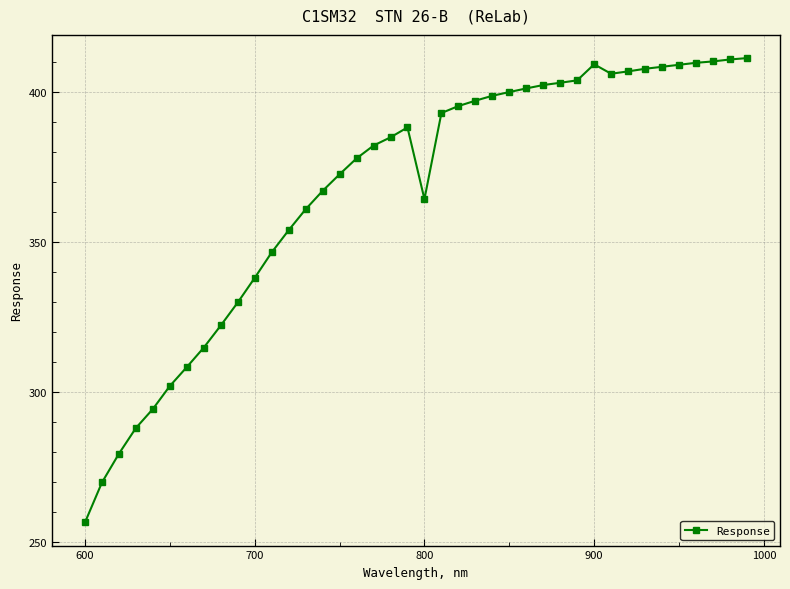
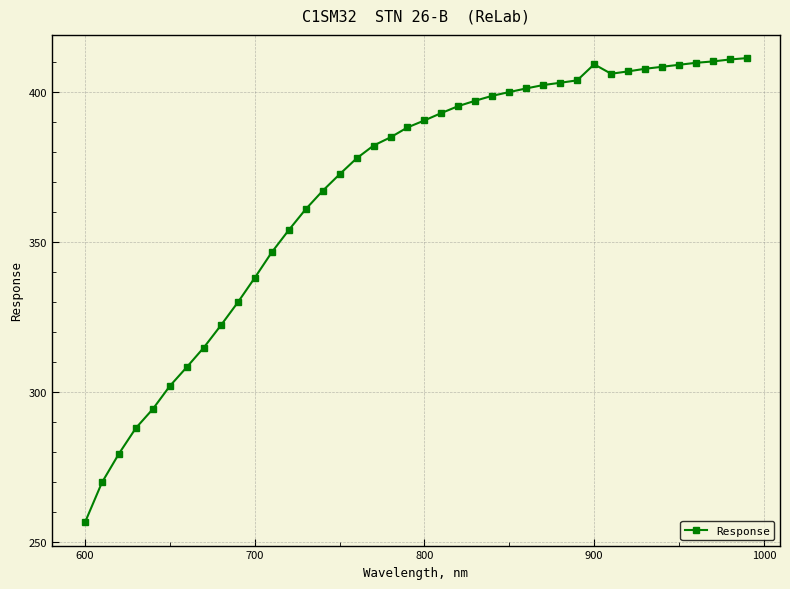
  {
    "600": 257,
    "700": 338,
-   "800": 364,
+   "800": 391,
    "900": 409
  }
